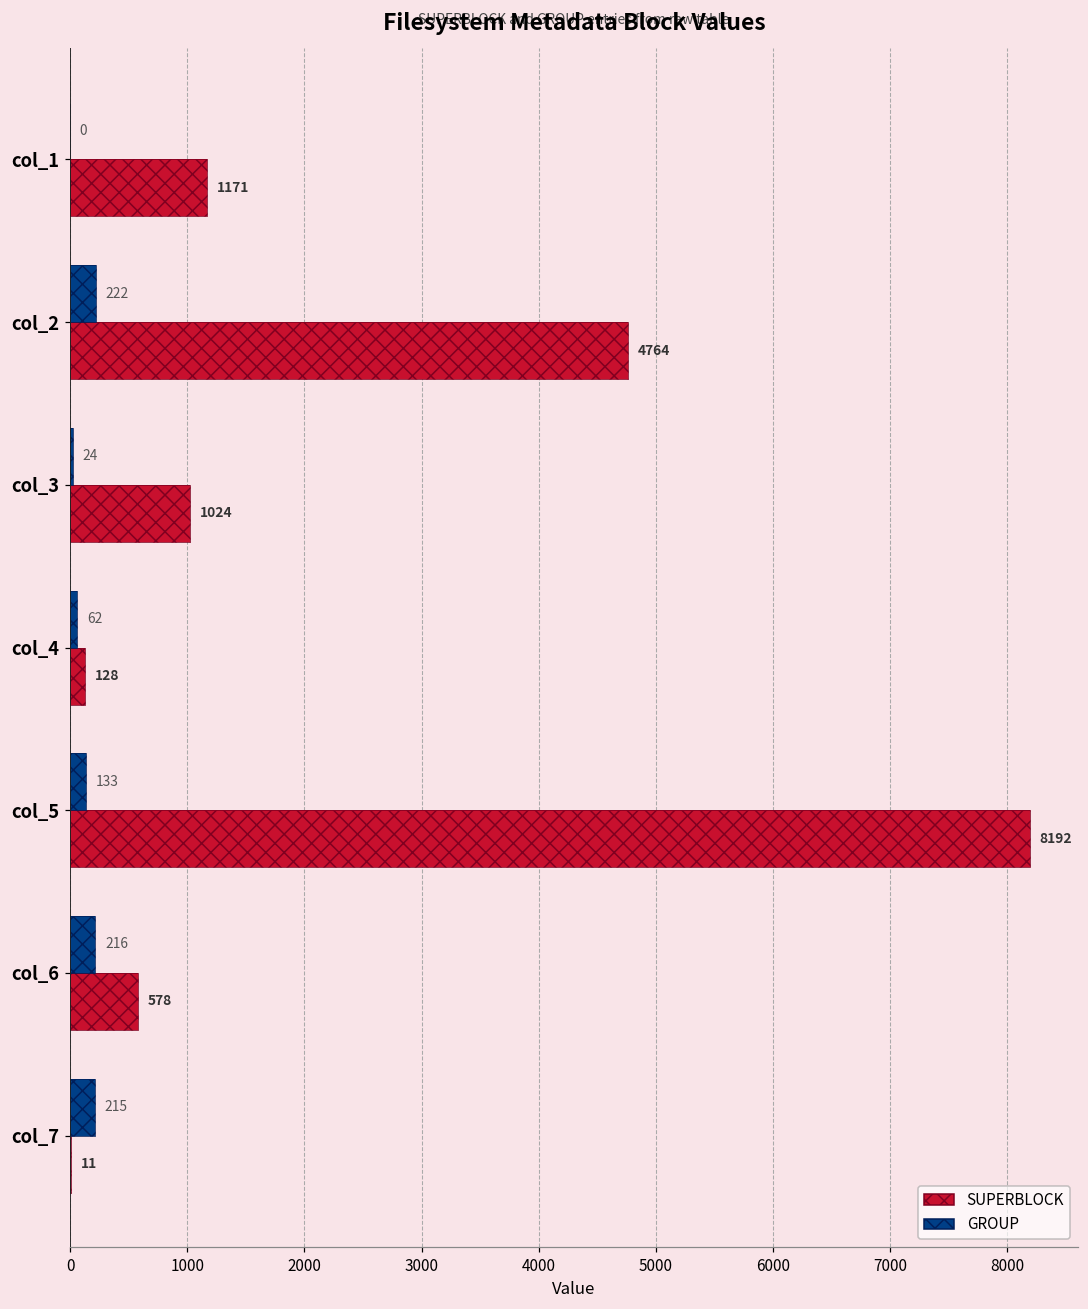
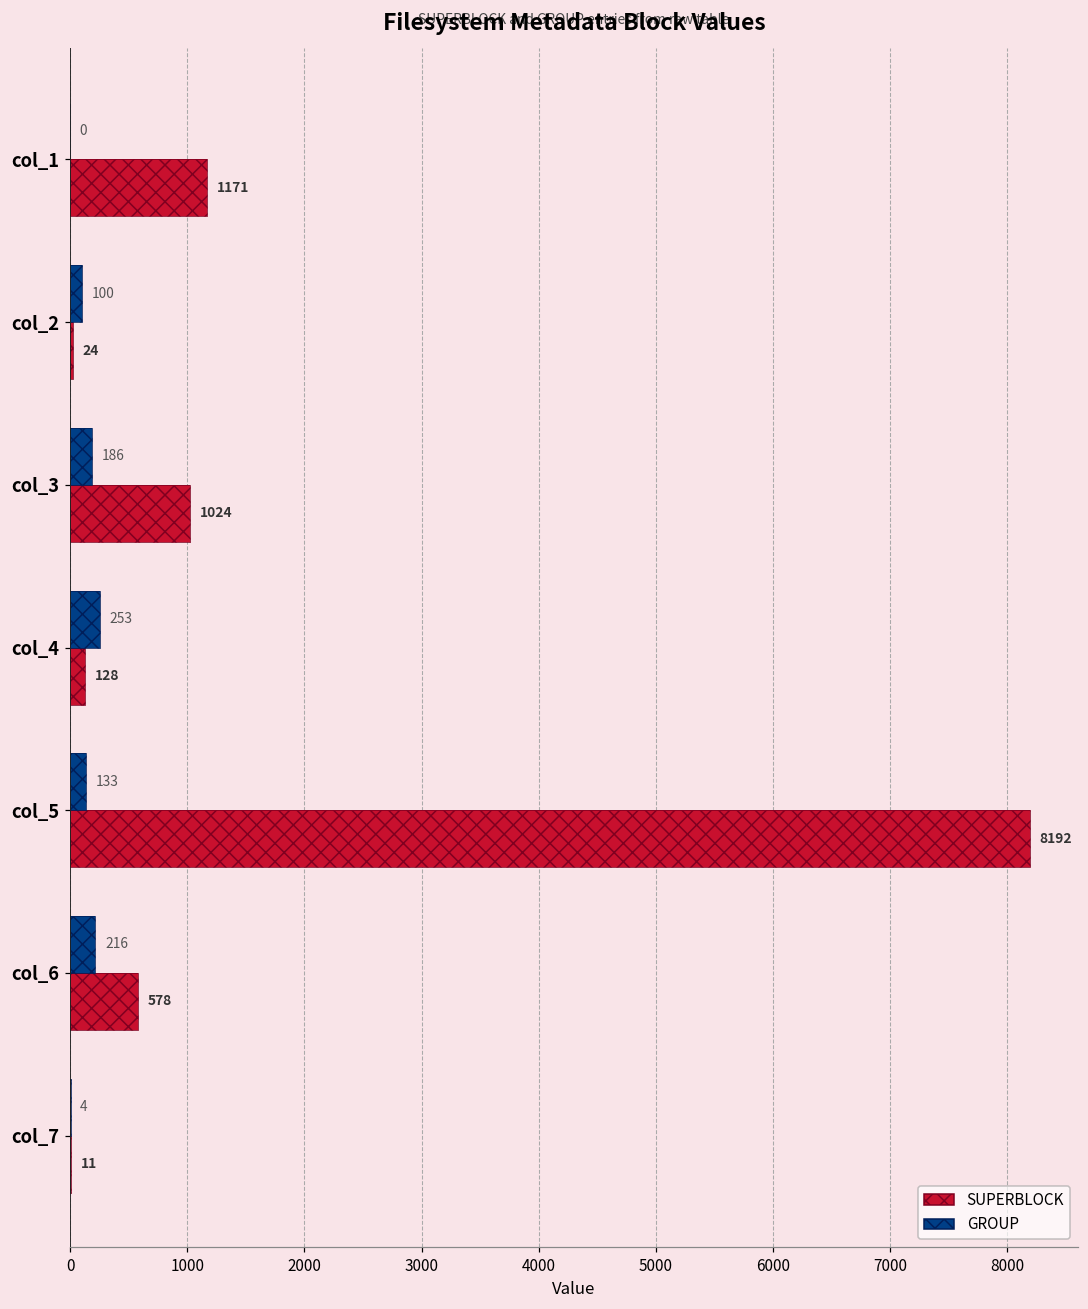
  {
    "SUPERBLOCK": {
      "col_1": 1171,
-     "col_2": 4764,
+     "col_2": 24,
      "col_3": 1024,
      "col_4": 128,
      "col_5": 8192,
      "col_6": 578,
      "col_7": 11
    },
    "GROUP": {
      "col_1": 0,
-     "col_2": 222,
-     "col_3": 24,
-     "col_4": 62,
+     "col_2": 100,
+     "col_3": 186,
+     "col_4": 253,
      "col_5": 133,
      "col_6": 216,
-     "col_7": 215
+     "col_7": 4
    }
  }
